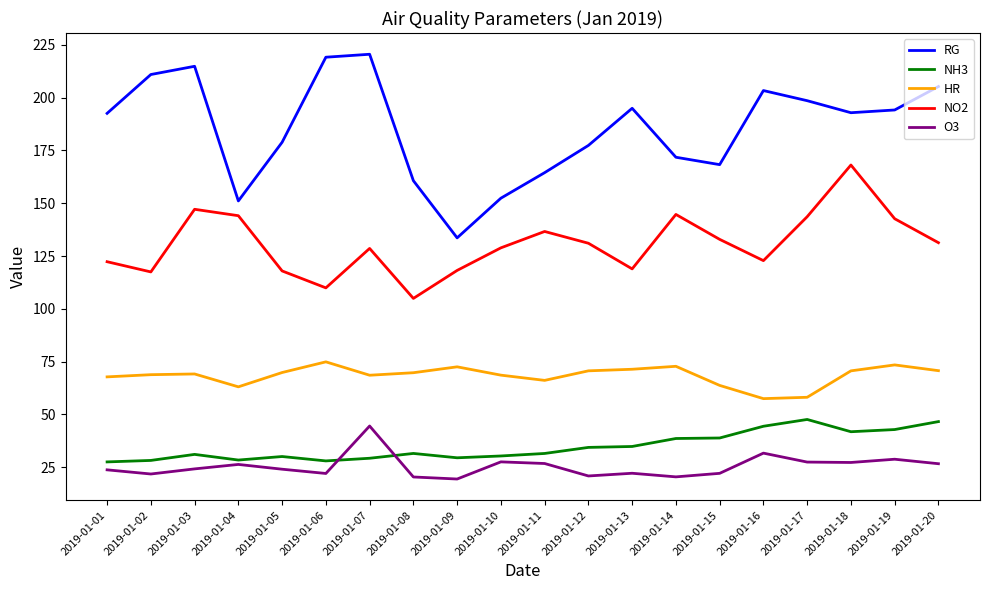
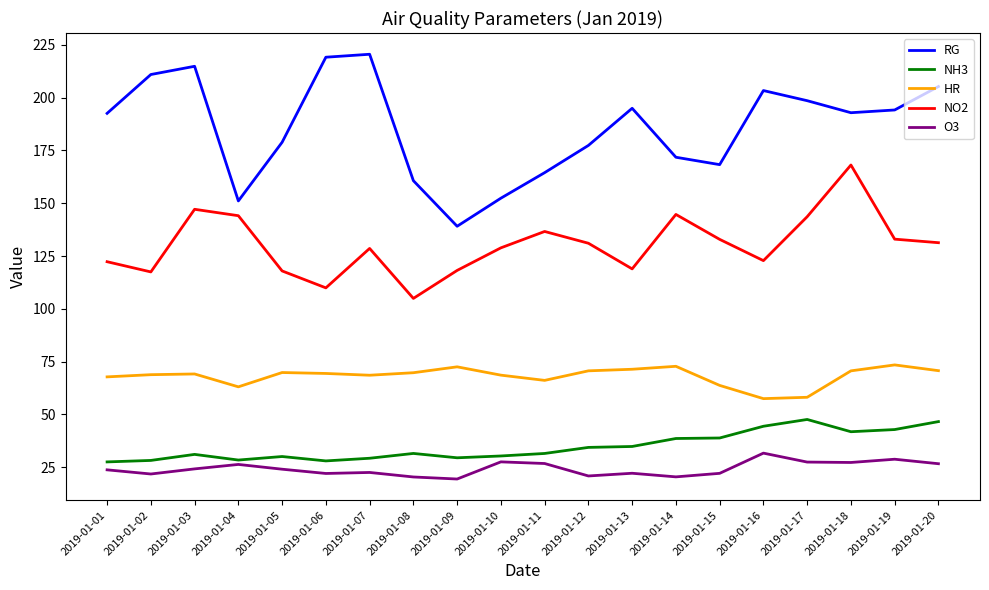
  {
    "RG": {
      "2019-01-01": 193,
      "2019-01-02": 211,
      "2019-01-03": 215,
      "2019-01-04": 151,
      "2019-01-05": 179,
      "2019-01-06": 219,
      "2019-01-07": 221,
      "2019-01-08": 161,
-     "2019-01-09": 134,
+     "2019-01-09": 139,
      "2019-01-10": 152,
      "2019-01-11": 165,
      "2019-01-12": 177,
      "2019-01-13": 195,
      "2019-01-14": 172,
      "2019-01-15": 168,
      "2019-01-16": 203,
      "2019-01-17": 199,
      "2019-01-18": 193,
      "2019-01-19": 194
    },
    "NH3": {
      "2019-01-01": 27,
      "2019-01-02": 28,
      "2019-01-03": 31,
      "2019-01-04": 28,
      "2019-01-05": 30,
      "2019-01-06": 28,
      "2019-01-07": 29,
      "2019-01-08": 31,
      "2019-01-09": 29,
      "2019-01-10": 30,
      "2019-01-11": 31,
      "2019-01-12": 34,
      "2019-01-13": 35,
      "2019-01-14": 39,
      "2019-01-15": 39,
      "2019-01-16": 44,
      "2019-01-17": 48,
      "2019-01-18": 42,
      "2019-01-19": 43,
      "2019-01-20": 47
    },
    "HR": {
      "2019-01-01": 68,
      "2019-01-02": 69,
      "2019-01-03": 69,
      "2019-01-04": 63,
      "2019-01-05": 70,
-     "2019-01-06": 75,
+     "2019-01-06": 69,
      "2019-01-07": 69,
      "2019-01-08": 70,
      "2019-01-09": 72,
      "2019-01-10": 69,
      "2019-01-11": 66,
      "2019-01-12": 71,
      "2019-01-13": 71,
      "2019-01-14": 73,
      "2019-01-15": 64,
      "2019-01-16": 57,
      "2019-01-17": 58,
      "2019-01-18": 71,
      "2019-01-19": 73,
      "2019-01-20": 71
    },
    "NO2": {
      "2019-01-01": 122,
      "2019-01-02": 117,
      "2019-01-03": 147,
      "2019-01-04": 144,
      "2019-01-05": 118,
      "2019-01-06": 110,
      "2019-01-07": 129,
      "2019-01-08": 105,
      "2019-01-09": 118,
      "2019-01-10": 129,
      "2019-01-11": 137,
      "2019-01-12": 131,
      "2019-01-13": 119,
      "2019-01-14": 145,
      "2019-01-15": 133,
      "2019-01-16": 123,
      "2019-01-17": 144,
      "2019-01-18": 168,
-     "2019-01-19": 143,
+     "2019-01-19": 133,
      "2019-01-20": 131
    },
    "O3": {
      "2019-01-01": 24,
      "2019-01-02": 22,
      "2019-01-03": 24,
      "2019-01-04": 26,
      "2019-01-05": 24,
      "2019-01-06": 22,
-     "2019-01-07": 44,
+     "2019-01-07": 22,
      "2019-01-08": 20,
      "2019-01-09": 19,
      "2019-01-10": 27,
      "2019-01-11": 27,
      "2019-01-12": 21,
      "2019-01-13": 22,
      "2019-01-14": 20,
      "2019-01-15": 22,
      "2019-01-16": 32,
      "2019-01-17": 27,
      "2019-01-18": 27,
      "2019-01-19": 29,
      "2019-01-20": 27
    }
  }
